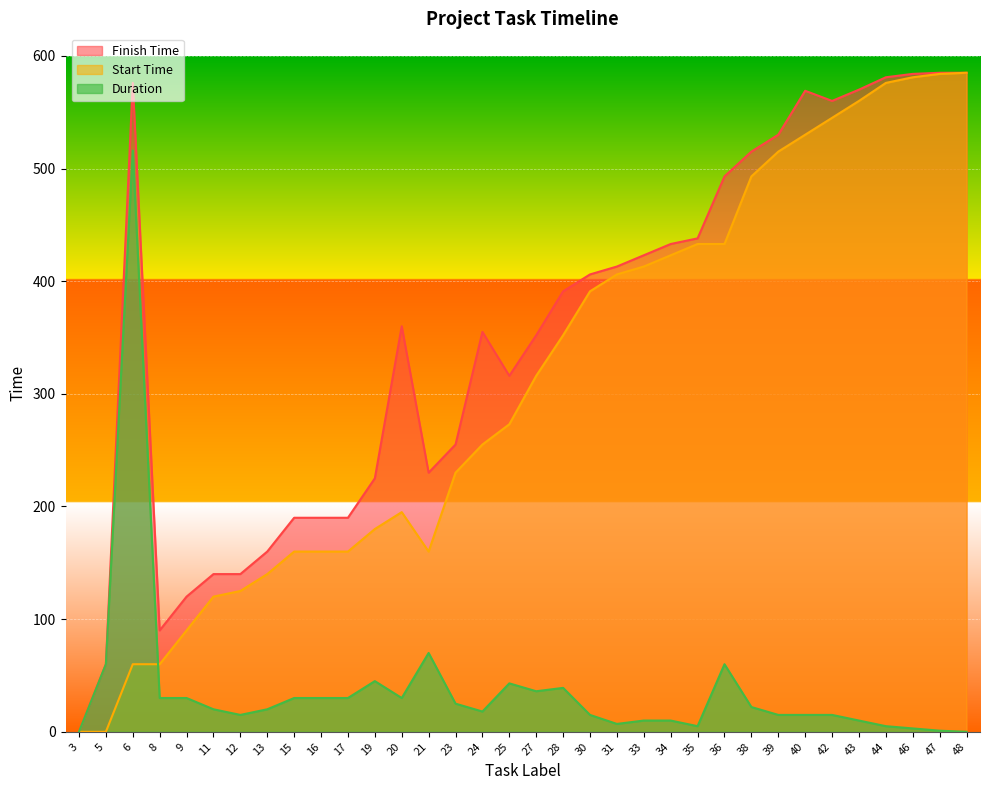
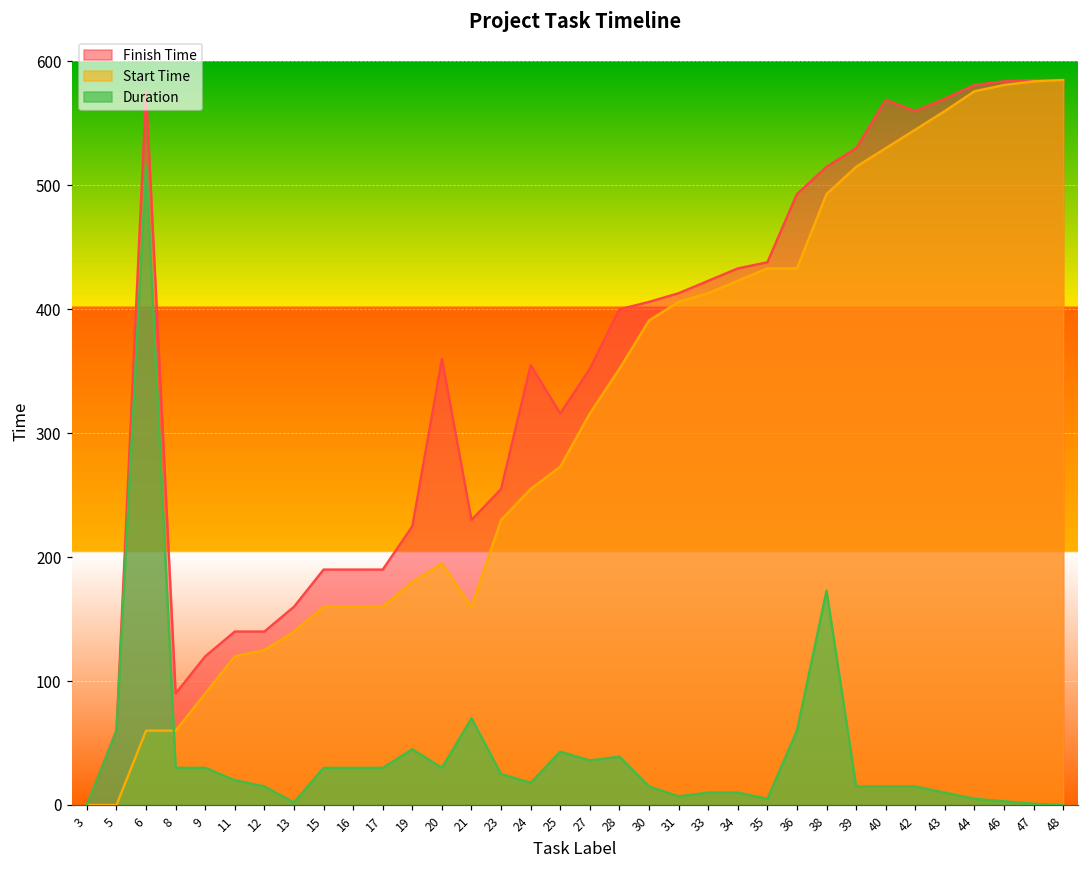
  {
    "Finish Time": {
      "8": 90,
      "9": 120,
      "11": 140,
      "12": 140,
      "13": 160,
      "15": 190,
      "16": 190,
      "17": 190,
      "19": 225,
      "20": 360,
      "21": 230,
      "23": 255,
      "24": 355,
      "25": 316,
      "27": 352,
-     "28": 391,
+     "28": 400,
      "30": 406,
      "31": 413,
      "33": 423,
      "34": 433,
      "35": 438,
      "36": 493,
      "38": 515,
      "39": 530,
      "40": 569,
      "42": 560,
      "43": 570,
      "44": 581,
      "46": 584
    },
    "Start Time": {
      "5": 0,
      "6": 60,
      "8": 60,
      "9": 90,
      "11": 120,
      "12": 125,
      "13": 140,
      "15": 160,
      "16": 160,
      "17": 160,
      "19": 180,
      "20": 195,
      "21": 160,
      "23": 230,
      "24": 255,
      "25": 273,
      "27": 316,
      "28": 352,
      "30": 391,
      "31": 406,
      "33": 413,
      "34": 423,
      "35": 433,
      "36": 433,
      "38": 493,
      "39": 515,
      "40": 530,
      "42": 545,
      "43": 560,
      "44": 576,
      "46": 581
    },
    "Duration": {
      "6": 516,
      "8": 30,
      "9": 30,
      "11": 20,
      "12": 15,
-     "13": 20,
+     "13": 2,
      "15": 30,
      "16": 30,
      "17": 30,
      "19": 45,
      "20": 30,
      "21": 70,
      "23": 25,
      "24": 18,
      "25": 43,
      "27": 36,
      "28": 39,
      "30": 15,
      "31": 7,
      "33": 10,
      "34": 10,
      "35": 5,
      "36": 60,
-     "38": 22,
+     "38": 173,
      "39": 15,
      "40": 15,
      "42": 15,
      "43": 10,
      "44": 5,
      "46": 3,
      "47": 1,
      "48": 0
    }
  }
